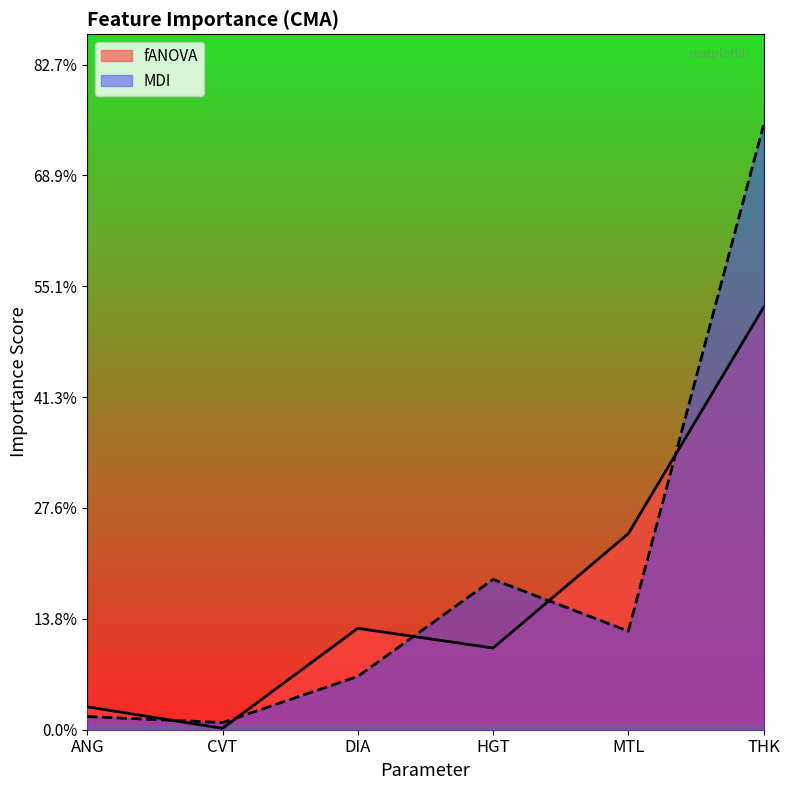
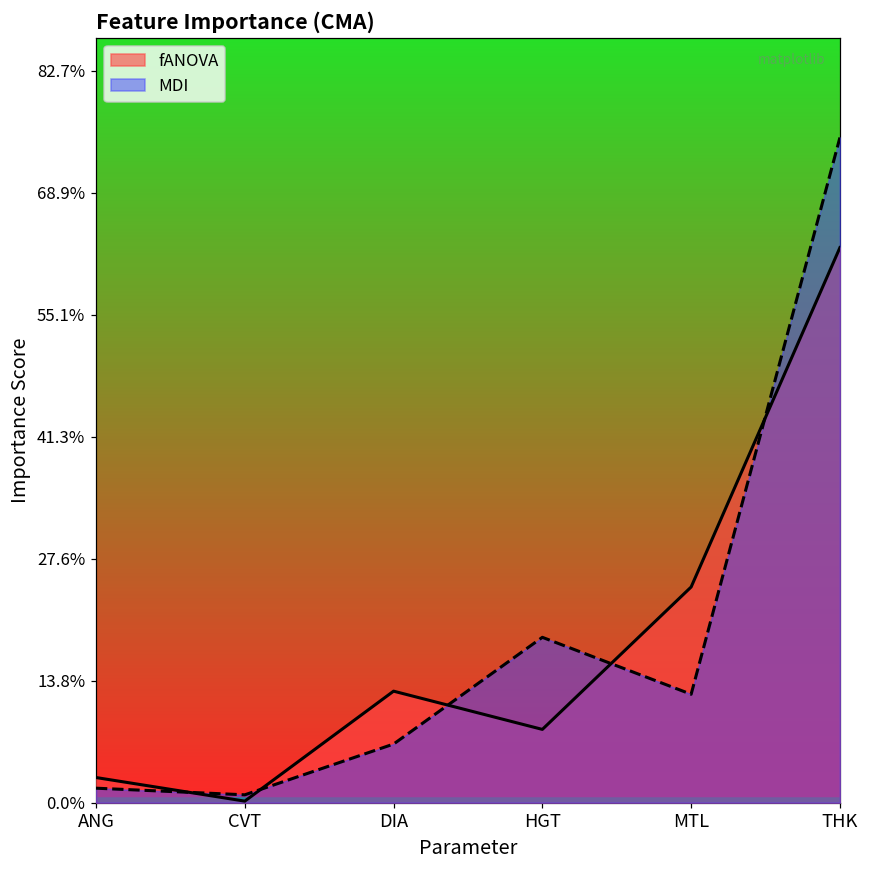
  {
    "fANOVA": {
      "ANG": "3%",
      "DIA": "13%",
-     "HGT": "10%",
+     "HGT": "8%",
      "MTL": "24%",
-     "THK": "52%"
+     "THK": "63%"
    },
    "MDI": {
      "ANG": "2%",
      "CVT": "1%",
      "DIA": "7%",
      "HGT": "19%",
      "MTL": "12%",
      "THK": "75%"
    }
  }
